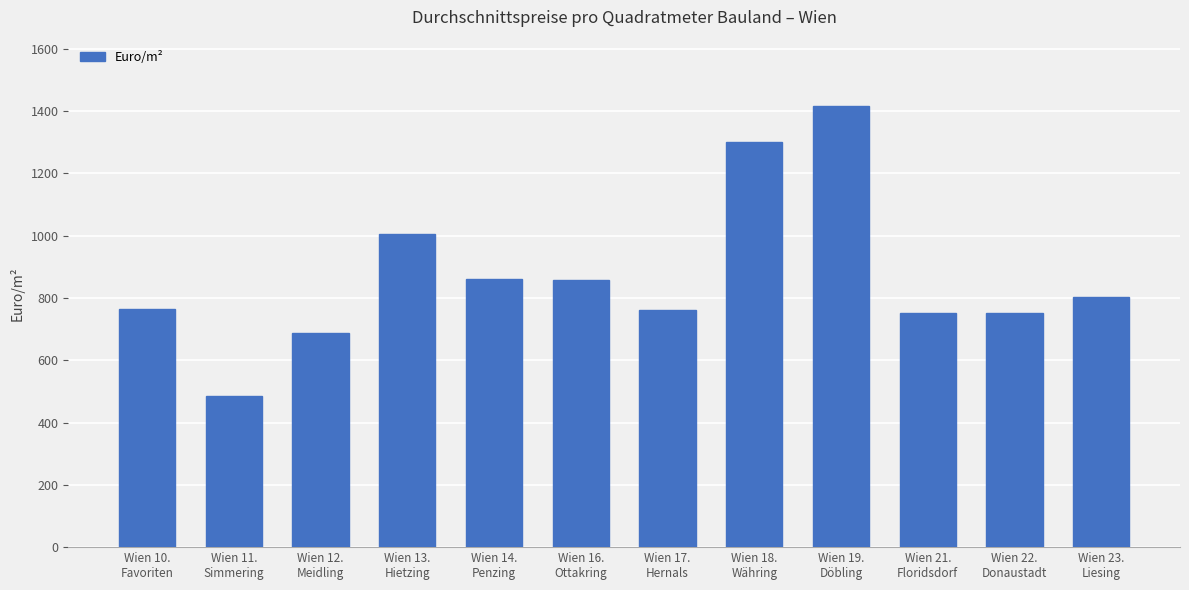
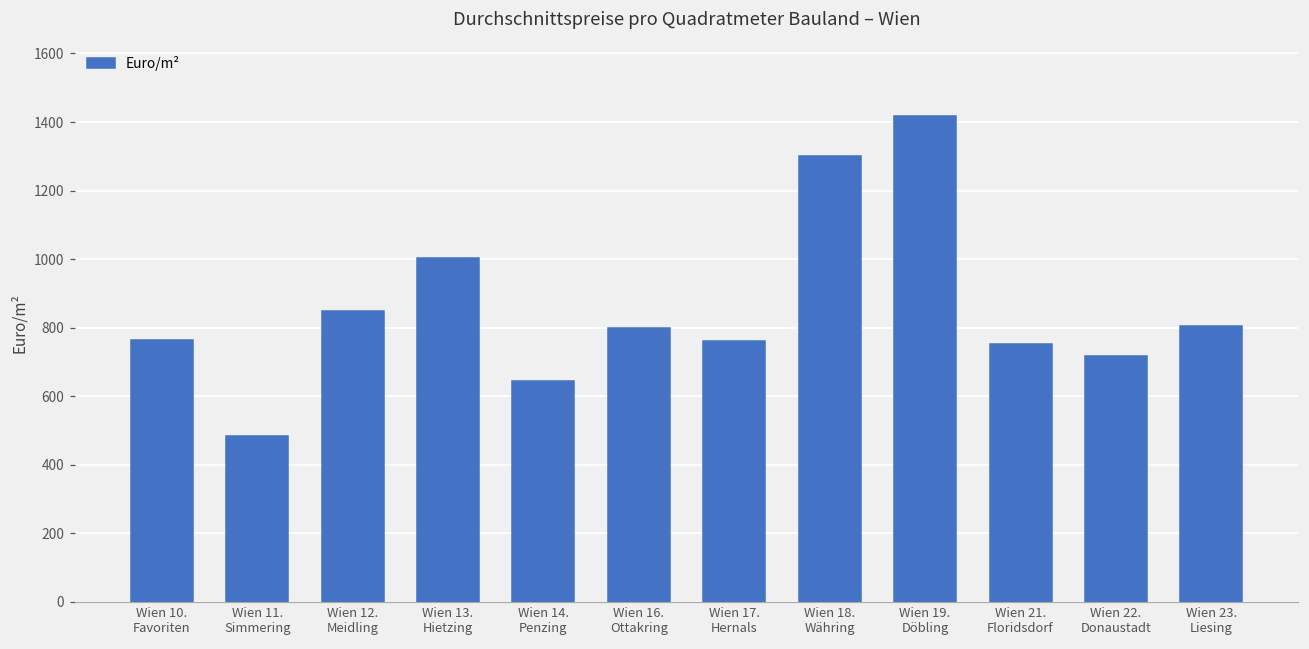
  {
    "Wien 10. Favoriten": 760,
    "Wien 11. Simmering": 480,
-   "Wien 12. Meidling": 690,
+   "Wien 12. Meidling": 850,
    "Wien 13. Hietzing": 1000,
-   "Wien 14. Penzing": 860,
-   "Wien 16. Ottakring": 860,
+   "Wien 14. Penzing": 650,
+   "Wien 16. Ottakring": 800,
    "Wien 17. Hernals": 760,
    "Wien 18. Währing": 1300,
    "Wien 19. Döbling": 1420,
    "Wien 21. Floridsdorf": 750,
-   "Wien 22. Donaustadt": 750,
+   "Wien 22. Donaustadt": 720,
    "Wien 23. Liesing": 800
  }
